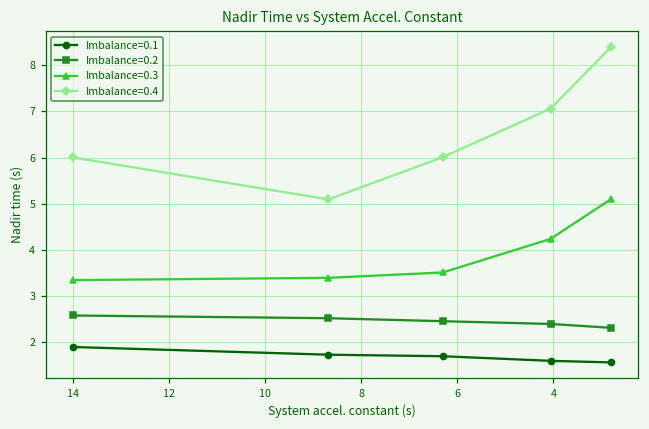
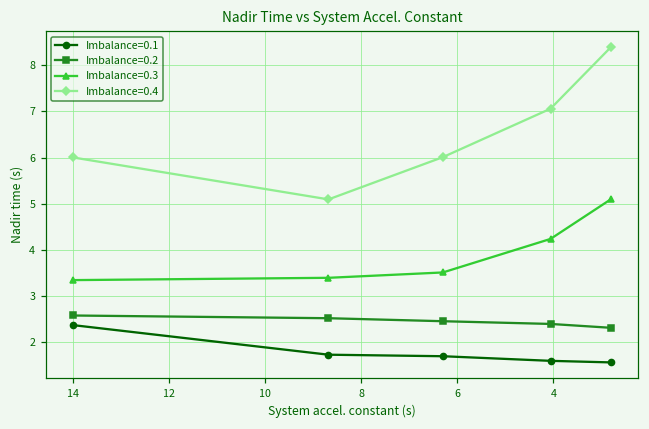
  {
    "Imbalance=0.1": {
-     "14": 1.9
+     "14": 2.4
    },
    "Imbalance=0.2": {
      "14": 2.6
    },
    "Imbalance=0.3": {
      "14": 3.3
    },
    "Imbalance=0.4": {
      "14": 6.0
    }
  }
